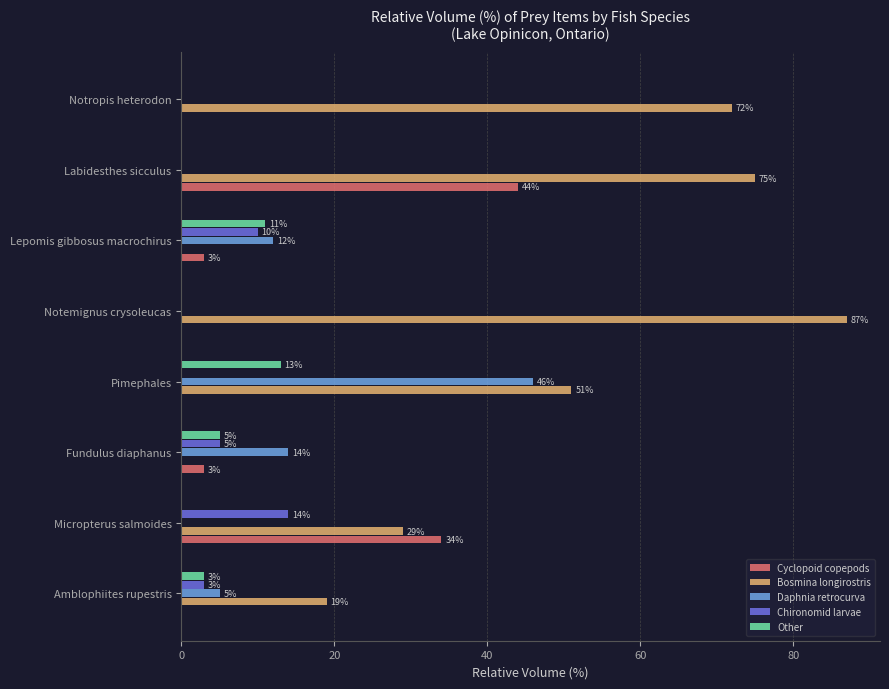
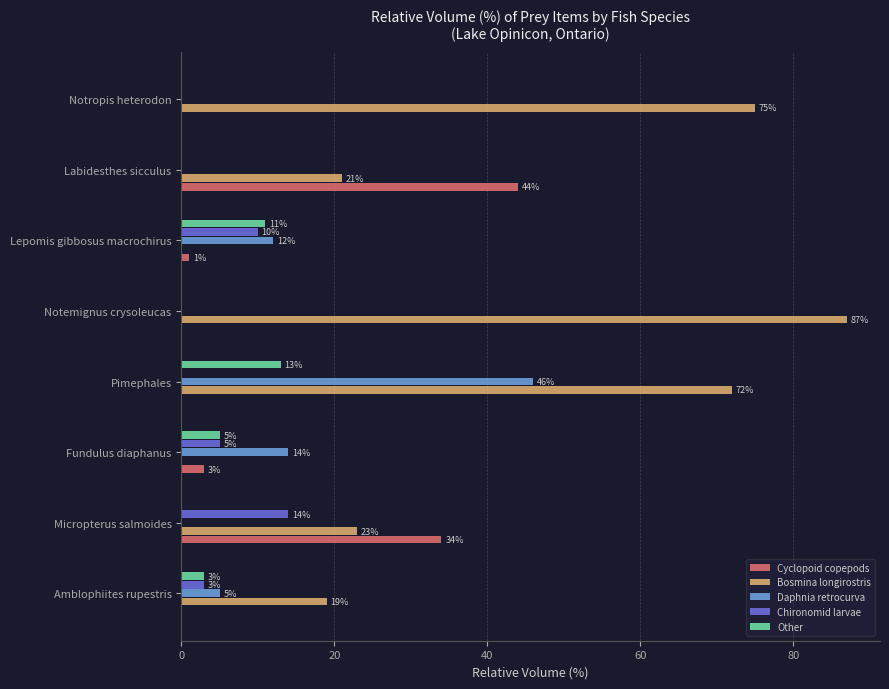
  {
    "Cyclopoid copepods": {
      "Labidesthes sicculus": "44%",
-     "Lepomis gibbosus macrochirus": "3%",
+     "Lepomis gibbosus macrochirus": "1%",
      "Fundulus diaphanus": "3%",
      "Micropterus salmoides": "34%"
    },
    "Bosmina longirostris": {
-     "Notropis heterodon": "72%",
-     "Labidesthes sicculus": "75%",
+     "Notropis heterodon": "75%",
+     "Labidesthes sicculus": "21%",
      "Notemignus crysoleucas": "87%",
-     "Pimephales": "51%",
-     "Micropterus salmoides": "29%",
+     "Pimephales": "72%",
+     "Micropterus salmoides": "23%",
      "Amblophiites rupestris": "19%"
    },
    "Other": {
      "Lepomis gibbosus macrochirus": "11%",
      "Pimephales": "13%",
      "Fundulus diaphanus": "5%",
      "Amblophiites rupestris": "3%"
    }
  }
